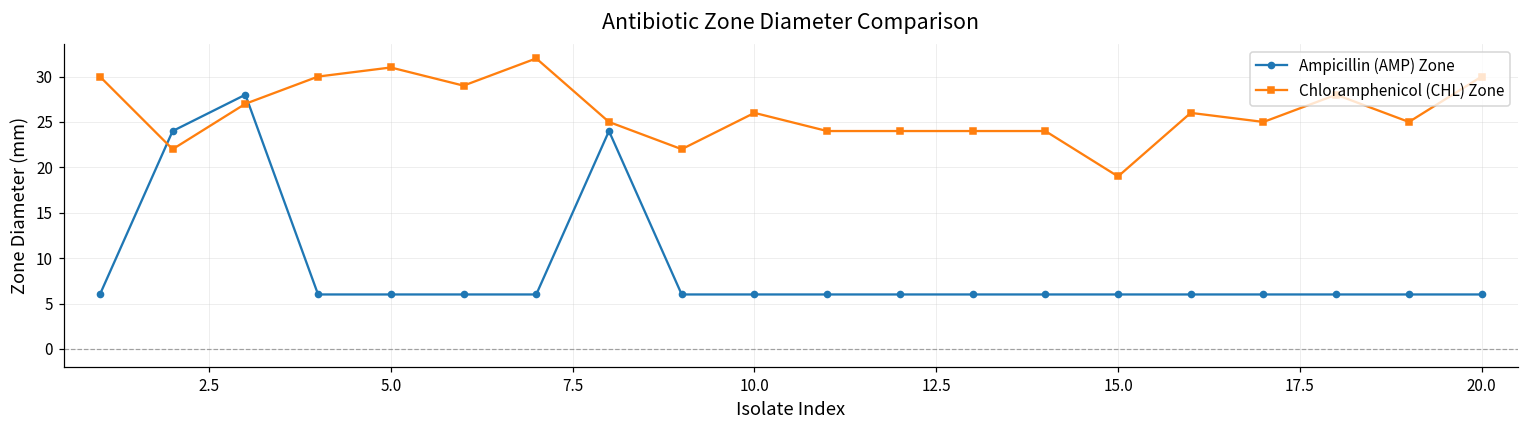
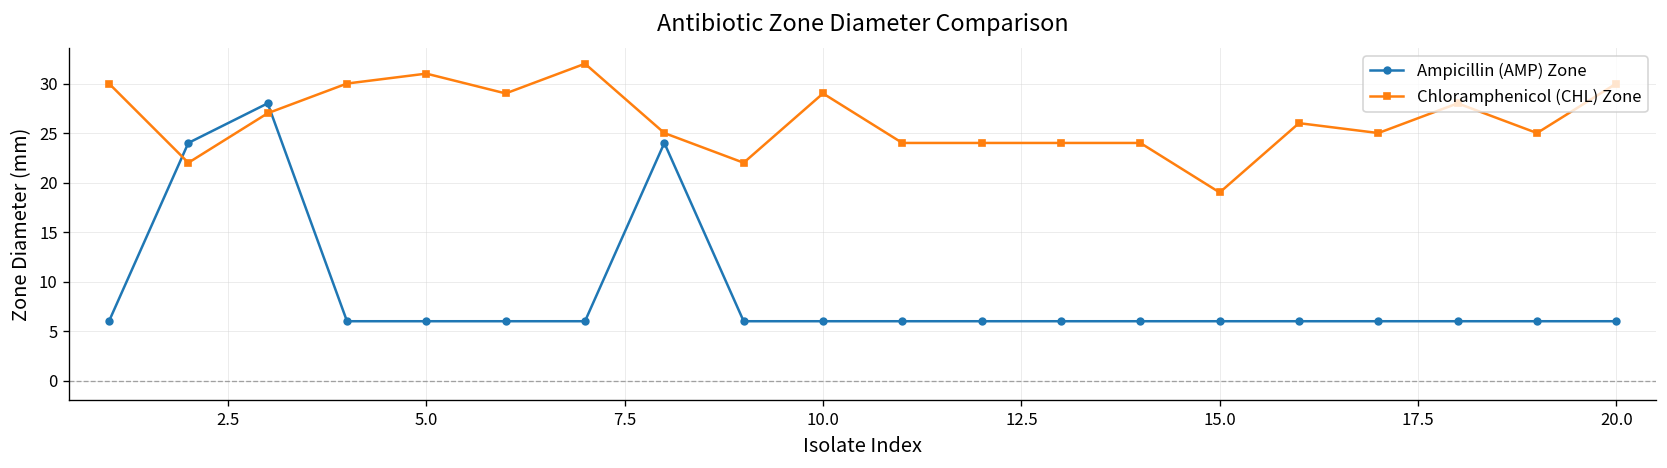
  {
    "Ampicillin (AMP) Zone": {
      "5.0": 6,
      "10.0": 6,
      "15.0": 6,
      "20.0": 6
    },
    "Chloramphenicol (CHL) Zone": {
      "5.0": 31,
-     "10.0": 26,
+     "10.0": 29,
      "15.0": 19
    }
  }
